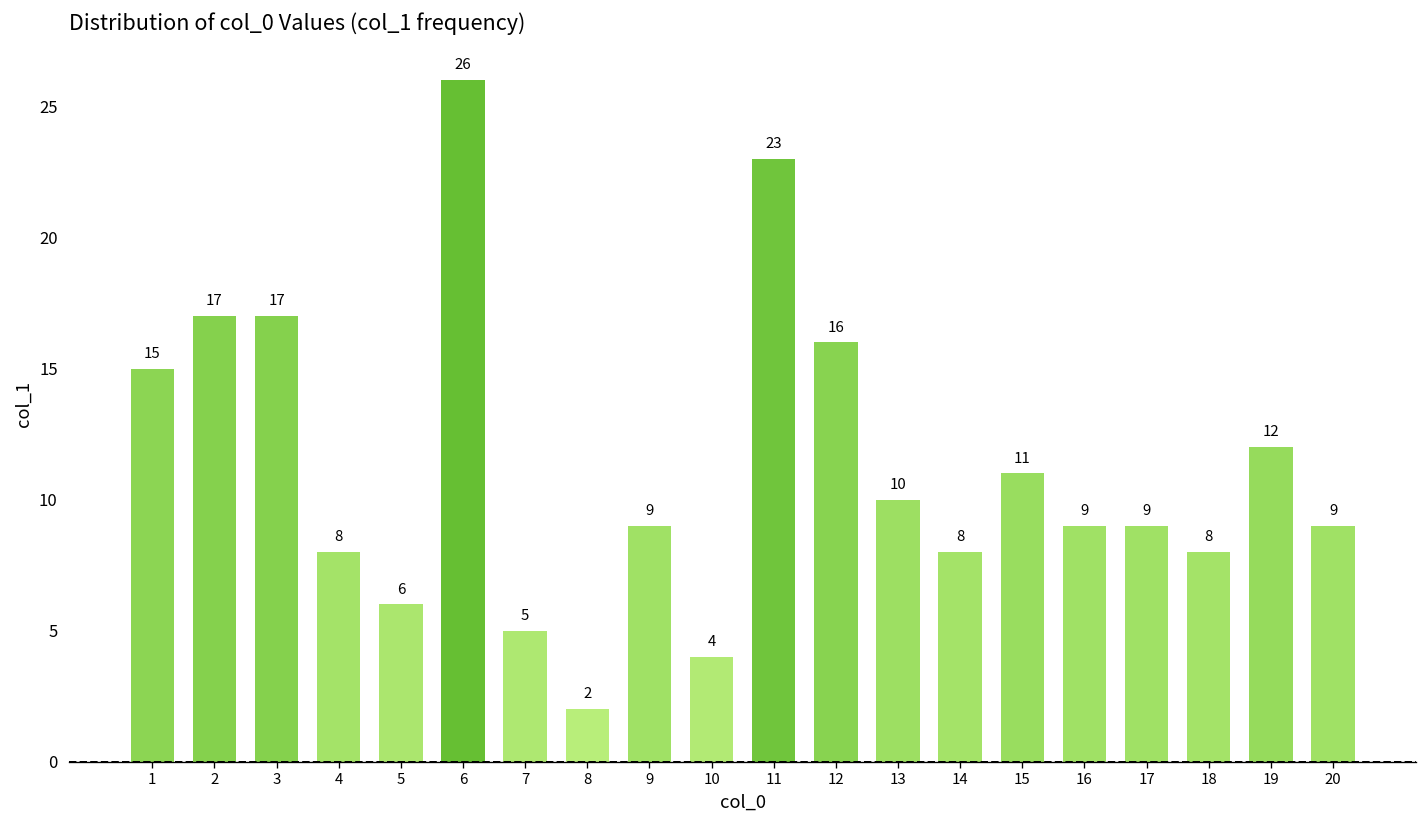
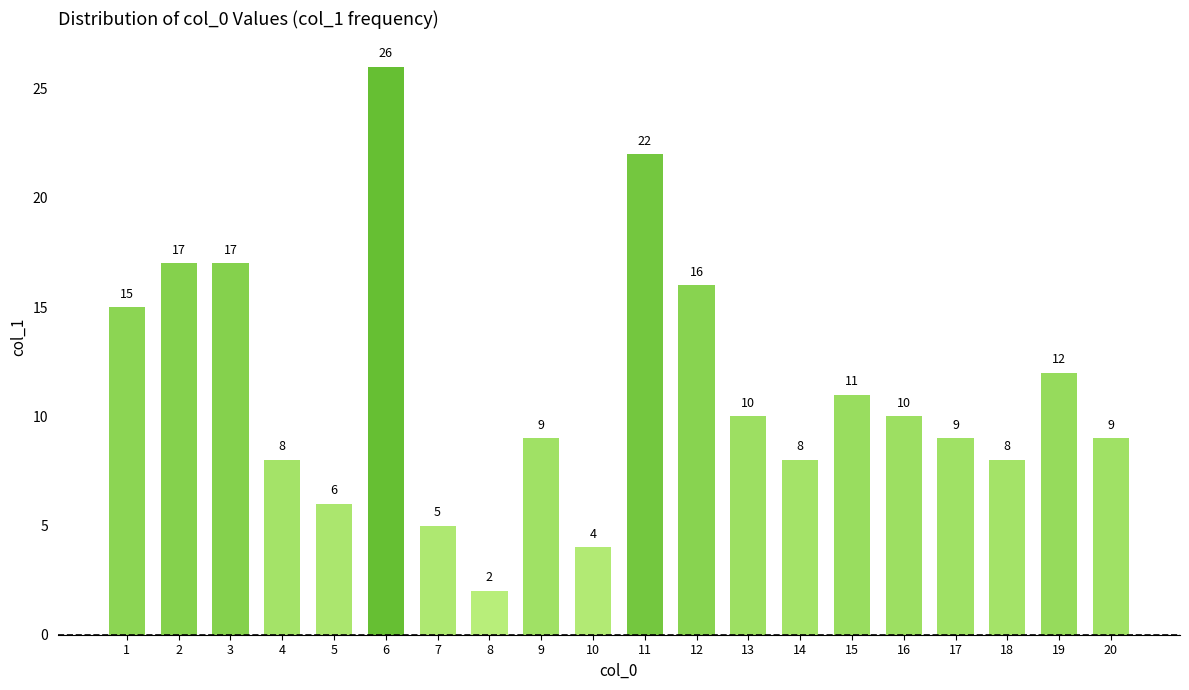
  {
    "1": 15,
    "2": 17,
    "3": 17,
    "4": 8,
    "5": 6,
    "6": 26,
    "7": 5,
    "8": 2,
    "9": 9,
    "10": 4,
-   "11": 23,
+   "11": 22,
    "12": 16,
    "13": 10,
    "14": 8,
    "15": 11,
-   "16": 9,
+   "16": 10,
    "17": 9,
    "18": 8,
    "19": 12,
    "20": 9
  }
